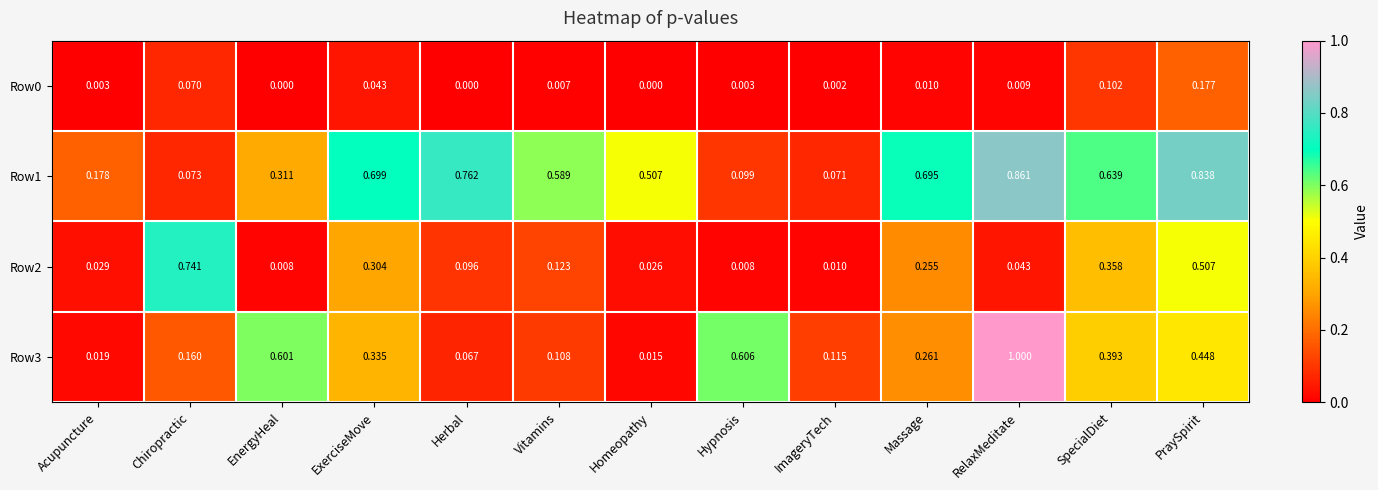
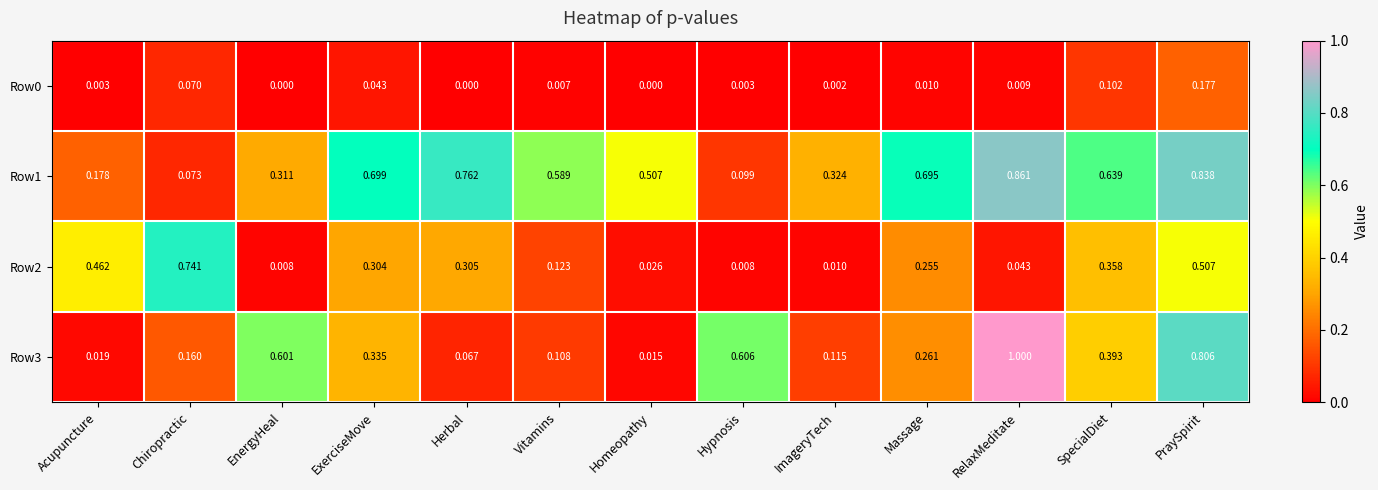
  {
    "Row0": {
      "Acupuncture": 0.003,
      "Chiropractic": 0.070,
      "EnergyHeal": 0.000,
      "ExerciseMove": 0.043,
      "Herbal": 0.000,
      "Vitamins": 0.007,
      "Homeopathy": 0.000,
      "Hypnosis": 0.003,
      "ImageryTech": 0.002,
      "Massage": 0.010,
      "RelaxMeditate": 0.009,
      "SpecialDiet": 0.102,
      "PraySpirit": 0.177
    },
    "Row1": {
      "Acupuncture": 0.178,
      "Chiropractic": 0.073,
      "EnergyHeal": 0.311,
      "ExerciseMove": 0.699,
      "Herbal": 0.762,
      "Vitamins": 0.589,
      "Homeopathy": 0.507,
      "Hypnosis": 0.099,
-     "ImageryTech": 0.071,
+     "ImageryTech": 0.324,
      "Massage": 0.695,
      "RelaxMeditate": 0.861,
      "SpecialDiet": 0.639,
      "PraySpirit": 0.838
    },
    "Row2": {
-     "Acupuncture": 0.029,
+     "Acupuncture": 0.462,
      "Chiropractic": 0.741,
      "EnergyHeal": 0.008,
      "ExerciseMove": 0.304,
-     "Herbal": 0.096,
+     "Herbal": 0.305,
      "Vitamins": 0.123,
      "Homeopathy": 0.026,
      "Hypnosis": 0.008,
      "ImageryTech": 0.010,
      "Massage": 0.255,
      "RelaxMeditate": 0.043,
      "SpecialDiet": 0.358,
      "PraySpirit": 0.507
    },
    "Row3": {
      "Acupuncture": 0.019,
      "Chiropractic": 0.160,
      "EnergyHeal": 0.601,
      "ExerciseMove": 0.335,
      "Herbal": 0.067,
      "Vitamins": 0.108,
      "Homeopathy": 0.015,
      "Hypnosis": 0.606,
      "ImageryTech": 0.115,
      "Massage": 0.261,
      "RelaxMeditate": 1.000,
      "SpecialDiet": 0.393,
-     "PraySpirit": 0.448
+     "PraySpirit": 0.806
    }
  }
